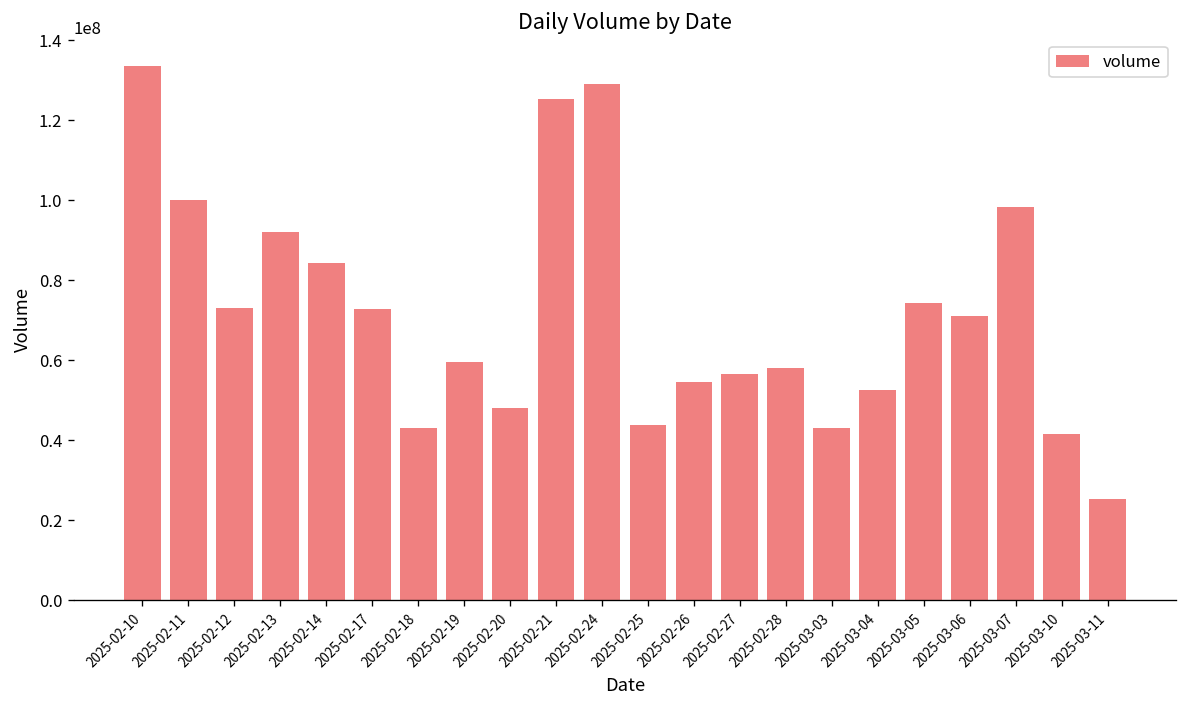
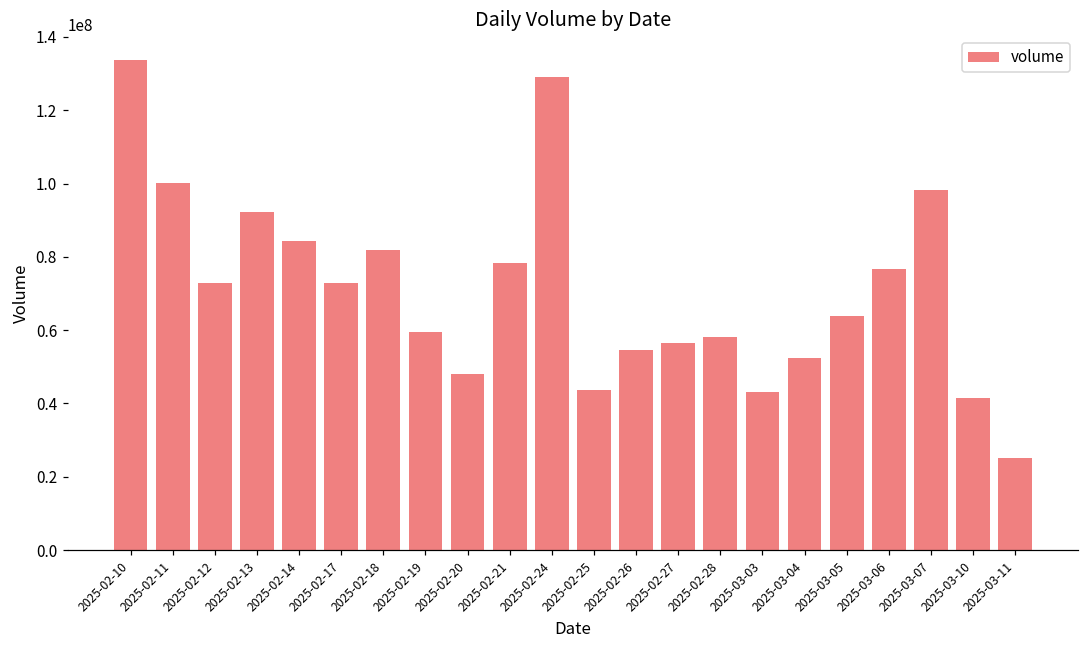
  {
    "2025-02-10": 134000000,
    "2025-02-11": 100000000,
    "2025-02-12": 73000000,
    "2025-02-13": 92000000,
    "2025-02-14": 84000000,
    "2025-02-17": 73000000,
-   "2025-02-18": 43000000,
+   "2025-02-18": 82000000,
    "2025-02-19": 60000000,
    "2025-02-20": 48000000,
-   "2025-02-21": 125000000,
+   "2025-02-21": 78000000,
    "2025-02-24": 129000000,
    "2025-02-25": 44000000,
    "2025-02-26": 54000000,
    "2025-02-27": 57000000,
    "2025-02-28": 58000000,
    "2025-03-03": 43000000,
    "2025-03-04": 52000000,
-   "2025-03-05": 74000000,
-   "2025-03-06": 71000000,
+   "2025-03-05": 64000000,
+   "2025-03-06": 77000000,
    "2025-03-07": 98000000,
    "2025-03-10": 41000000,
    "2025-03-11": 25000000
  }
